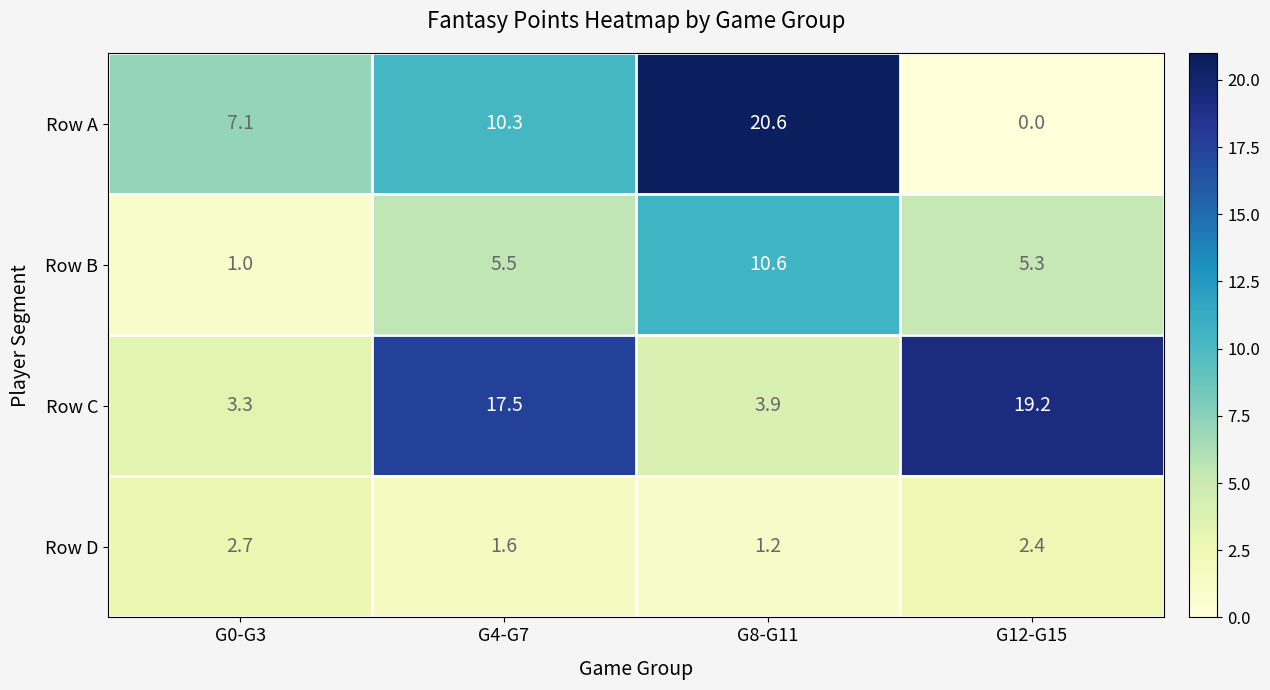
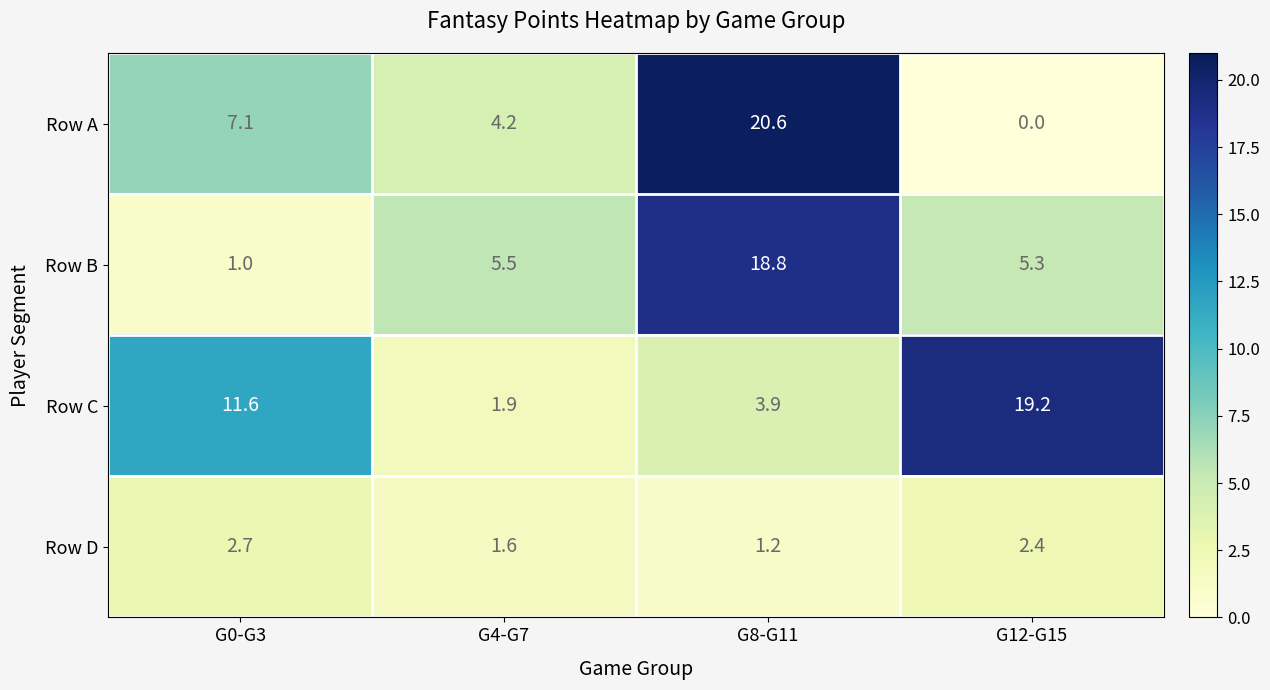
  {
    "Row A": {
      "G0-G3": 7.1,
-     "G4-G7": 10.3,
+     "G4-G7": 4.2,
      "G8-G11": 20.6,
      "G12-G15": 0.0
    },
    "Row B": {
      "G0-G3": 1.0,
      "G4-G7": 5.5,
-     "G8-G11": 10.6,
+     "G8-G11": 18.8,
      "G12-G15": 5.3
    },
    "Row C": {
-     "G0-G3": 3.3,
-     "G4-G7": 17.5,
+     "G0-G3": 11.6,
+     "G4-G7": 1.9,
      "G8-G11": 3.9,
      "G12-G15": 19.2
    },
    "Row D": {
      "G0-G3": 2.7,
      "G4-G7": 1.6,
      "G8-G11": 1.2,
      "G12-G15": 2.4
    }
  }
